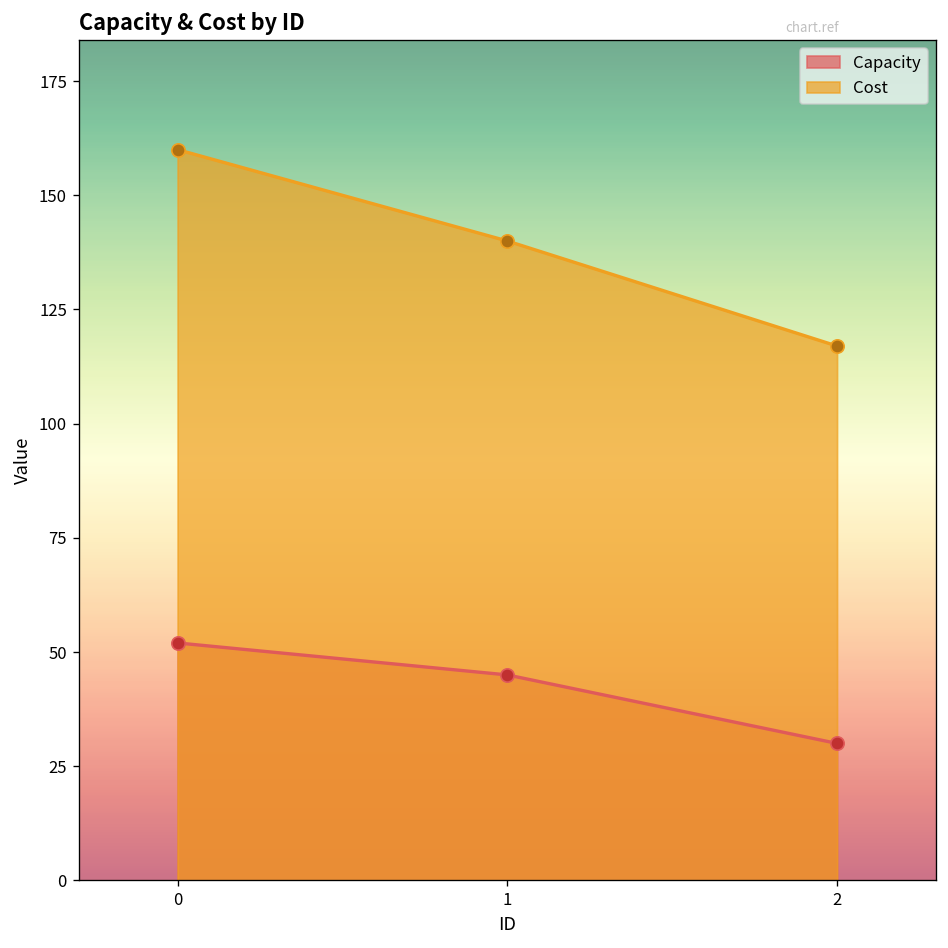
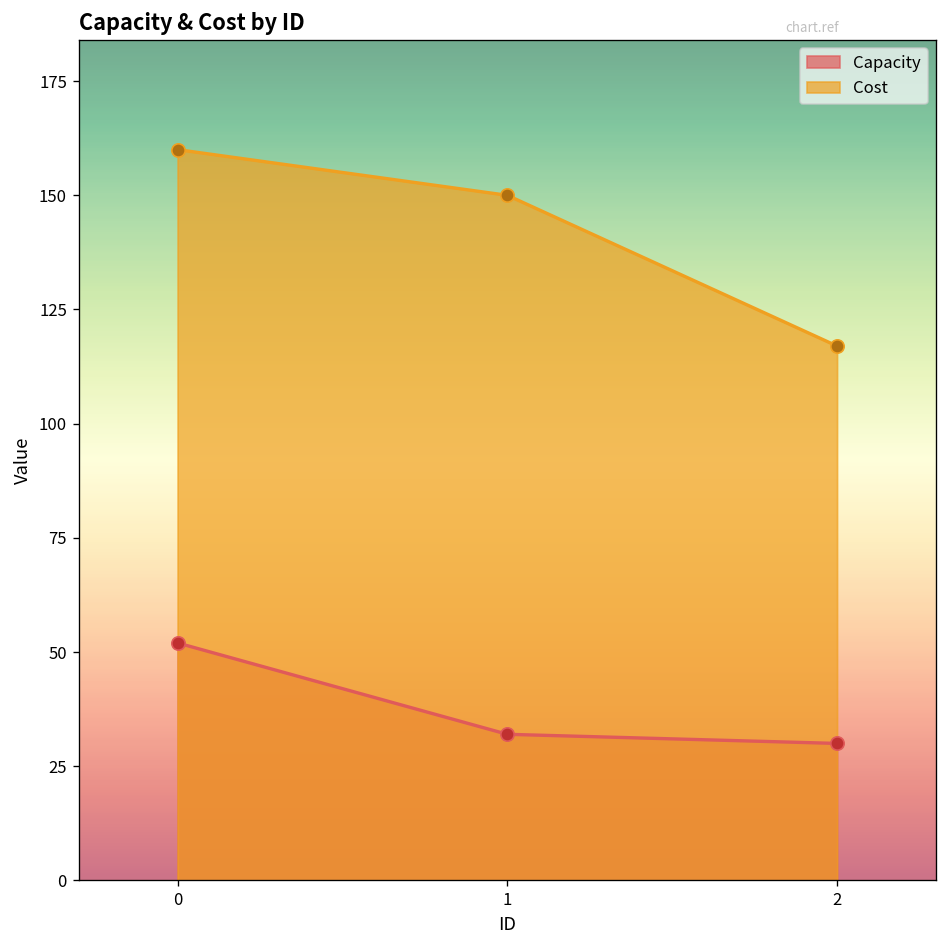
  {
    "Capacity": {
      "0": 52,
-     "1": 45,
+     "1": 32,
      "2": 30
    },
    "Cost": {
      "0": 160,
-     "1": 140,
+     "1": 150,
      "2": 117
    }
  }
